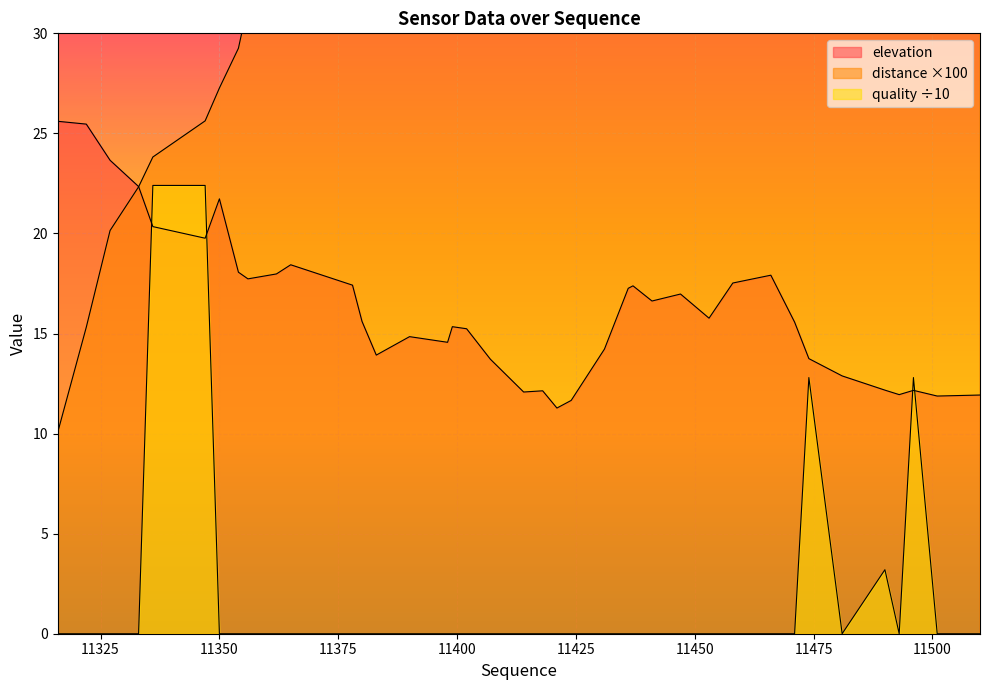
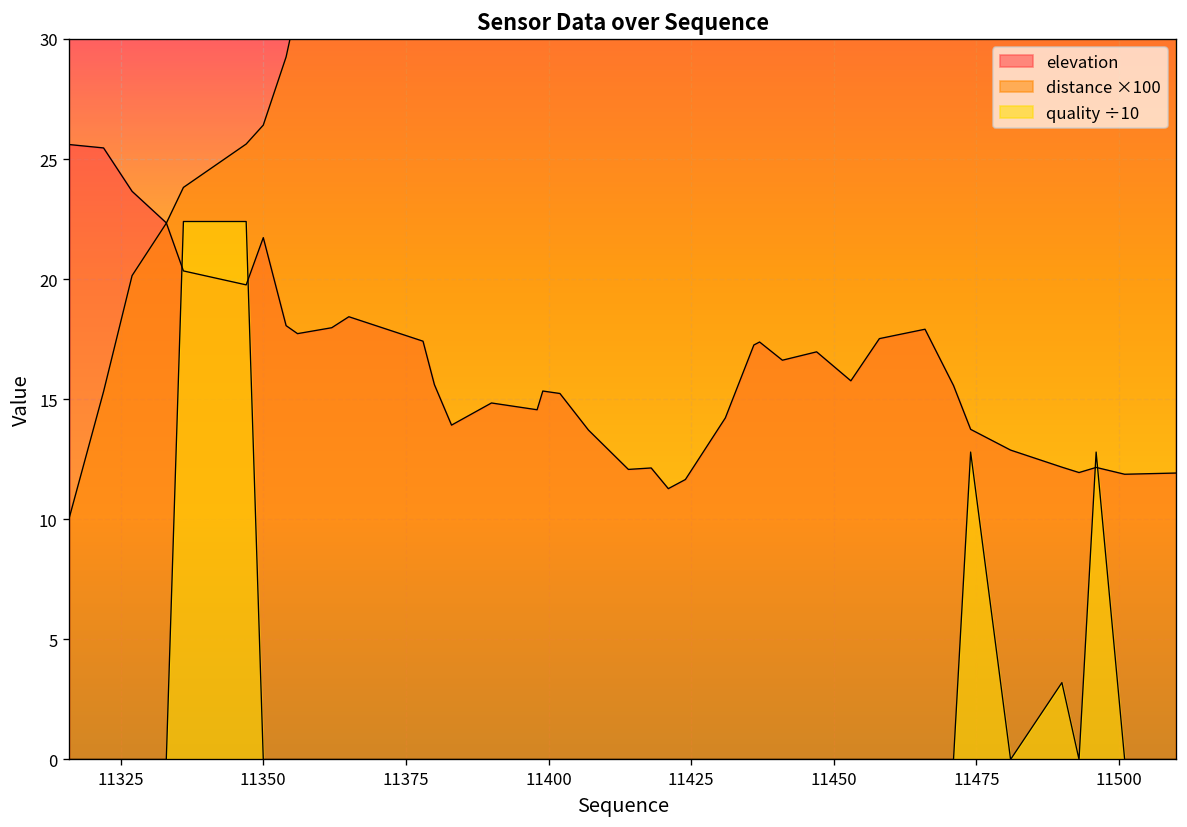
  {
    "elevation": {
      "11350": 21.7
    },
    "distance ×100": {
-     "11350": 27.3
+     "11350": 26.4
    },
    "quality ÷10": {
      "11350": 0.0
    }
  }
